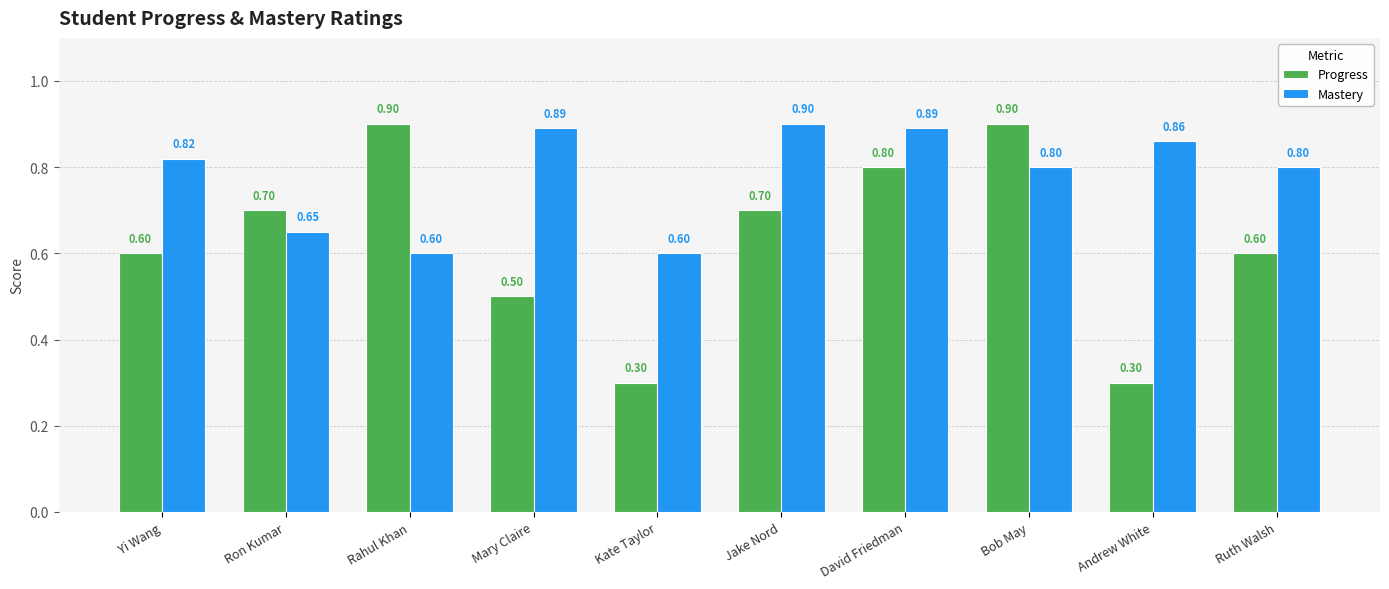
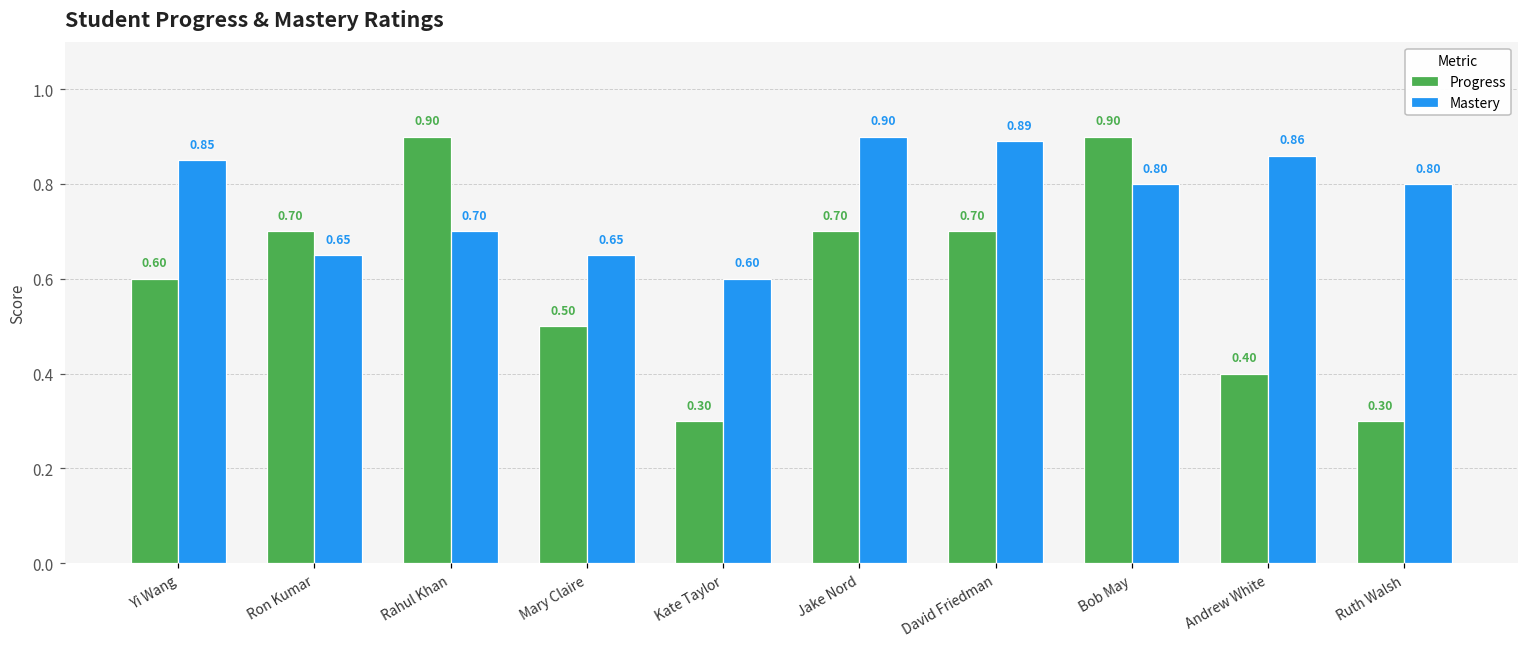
  {
    "Progress": {
      "Yi Wang": 0.60,
      "Ron Kumar": 0.70,
      "Rahul Khan": 0.90,
      "Mary Claire": 0.50,
      "Kate Taylor": 0.30,
      "Jake Nord": 0.70,
-     "David Friedman": 0.80,
+     "David Friedman": 0.70,
      "Bob May": 0.90,
-     "Andrew White": 0.30,
-     "Ruth Walsh": 0.60
+     "Andrew White": 0.40,
+     "Ruth Walsh": 0.30
    },
    "Mastery": {
-     "Yi Wang": 0.82,
+     "Yi Wang": 0.85,
      "Ron Kumar": 0.65,
-     "Rahul Khan": 0.60,
-     "Mary Claire": 0.89,
+     "Rahul Khan": 0.70,
+     "Mary Claire": 0.65,
      "Kate Taylor": 0.60,
      "Jake Nord": 0.90,
      "David Friedman": 0.89,
      "Bob May": 0.80,
      "Andrew White": 0.86,
      "Ruth Walsh": 0.80
    }
  }
